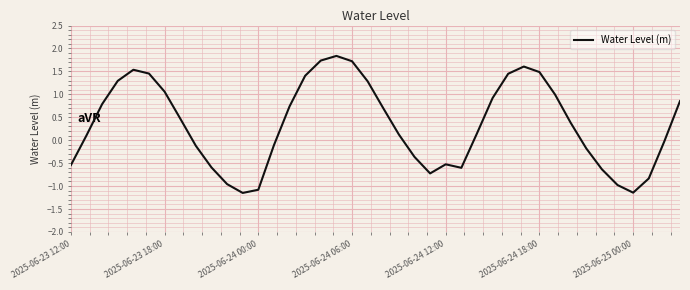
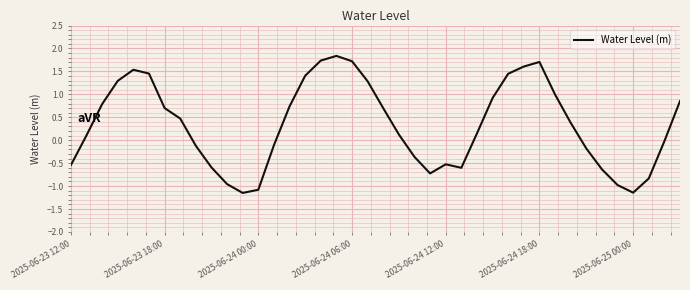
  {
    "2025-06-23 12:00": -0.5,
-   "2025-06-23 18:00": 1.1,
+   "2025-06-23 18:00": 0.7,
    "2025-06-24 00:00": -1.1,
    "2025-06-24 06:00": 1.7,
    "2025-06-24 12:00": -0.5,
-   "2025-06-24 18:00": 1.5,
+   "2025-06-24 18:00": 1.7,
    "2025-06-25 00:00": -1.1
  }
